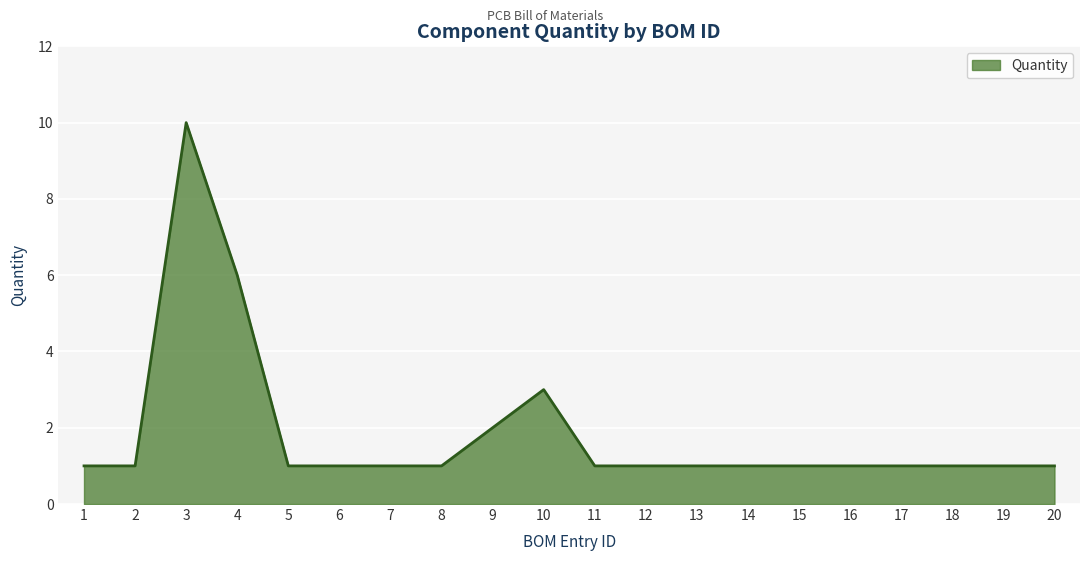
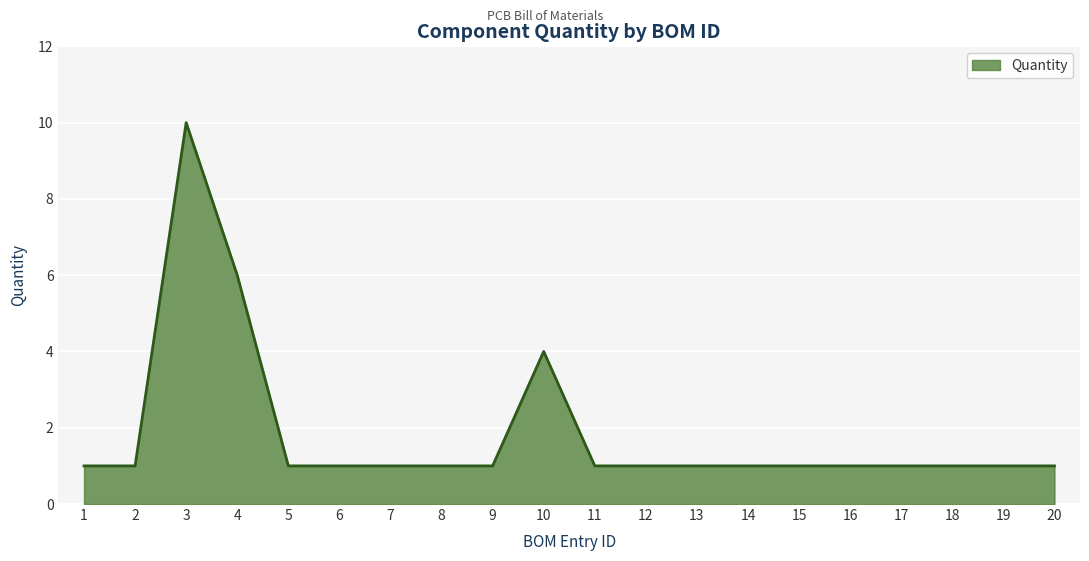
  {
    "1": 1,
    "2": 1,
    "3": 10,
    "4": 6,
    "5": 1,
    "6": 1,
    "7": 1,
    "8": 1,
-   "9": 2,
-   "10": 3,
+   "9": 1,
+   "10": 4,
    "11": 1,
    "12": 1,
    "13": 1,
    "14": 1,
    "15": 1,
    "16": 1,
    "17": 1,
    "18": 1,
    "19": 1,
    "20": 1
  }
